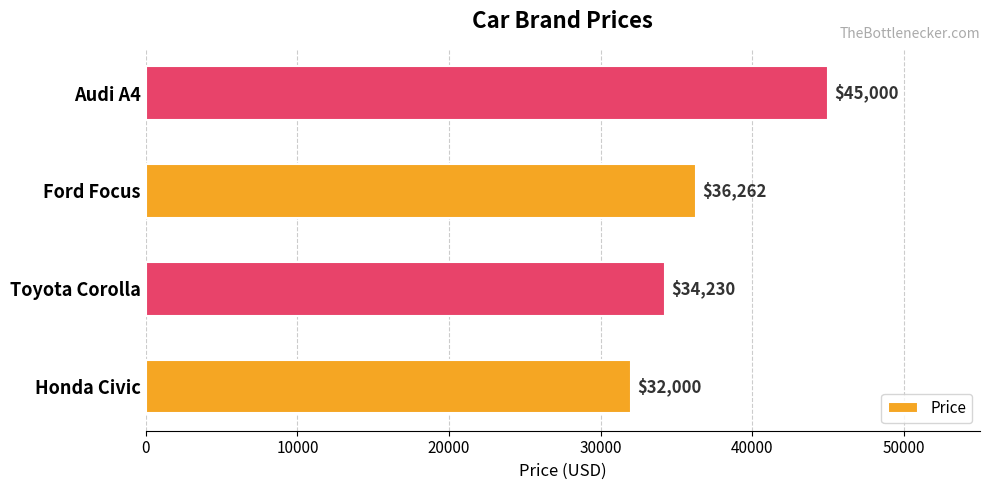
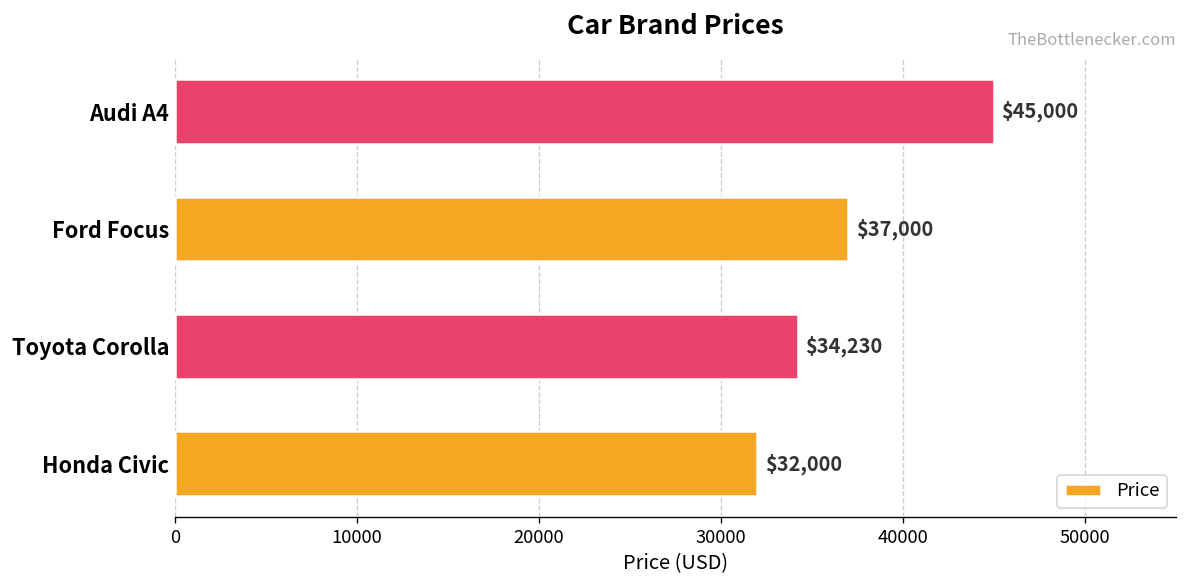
  {
    "Audi A4": "$45,000",
-   "Ford Focus": "$36,262",
+   "Ford Focus": "$37,000",
    "Toyota Corolla": "$34,230",
    "Honda Civic": "$32,000"
  }
